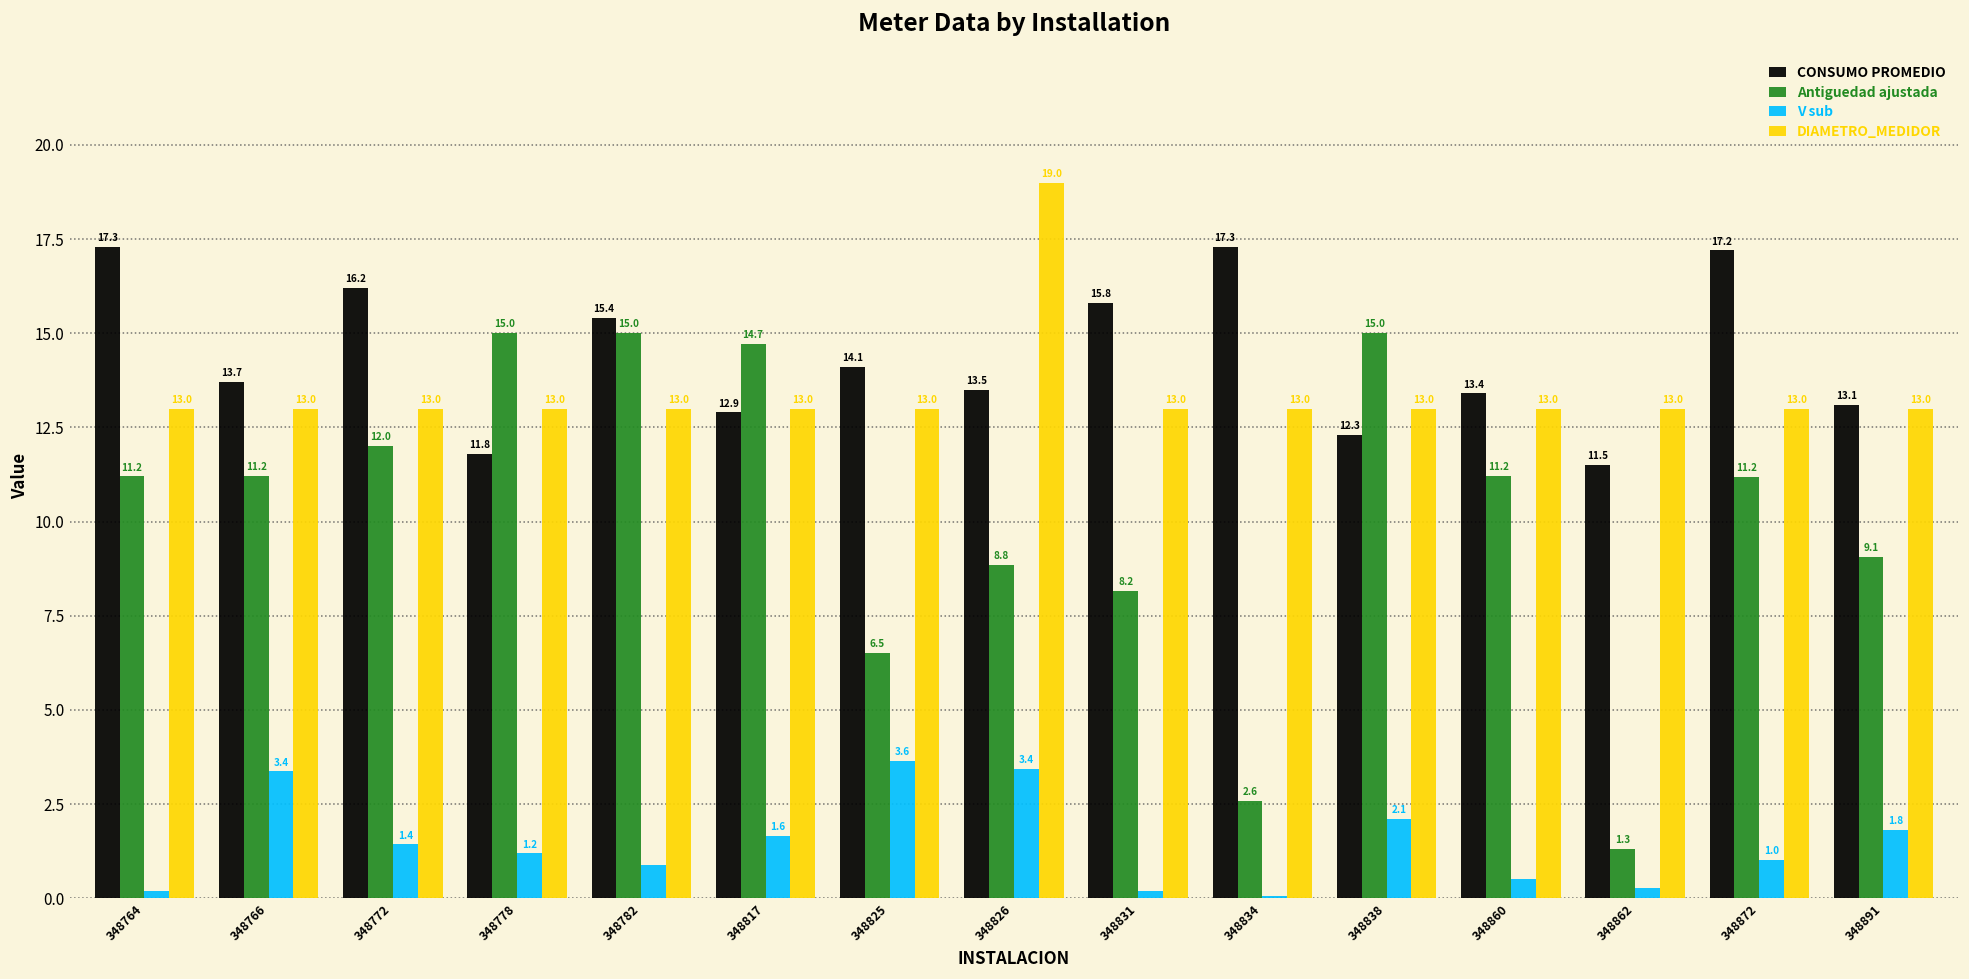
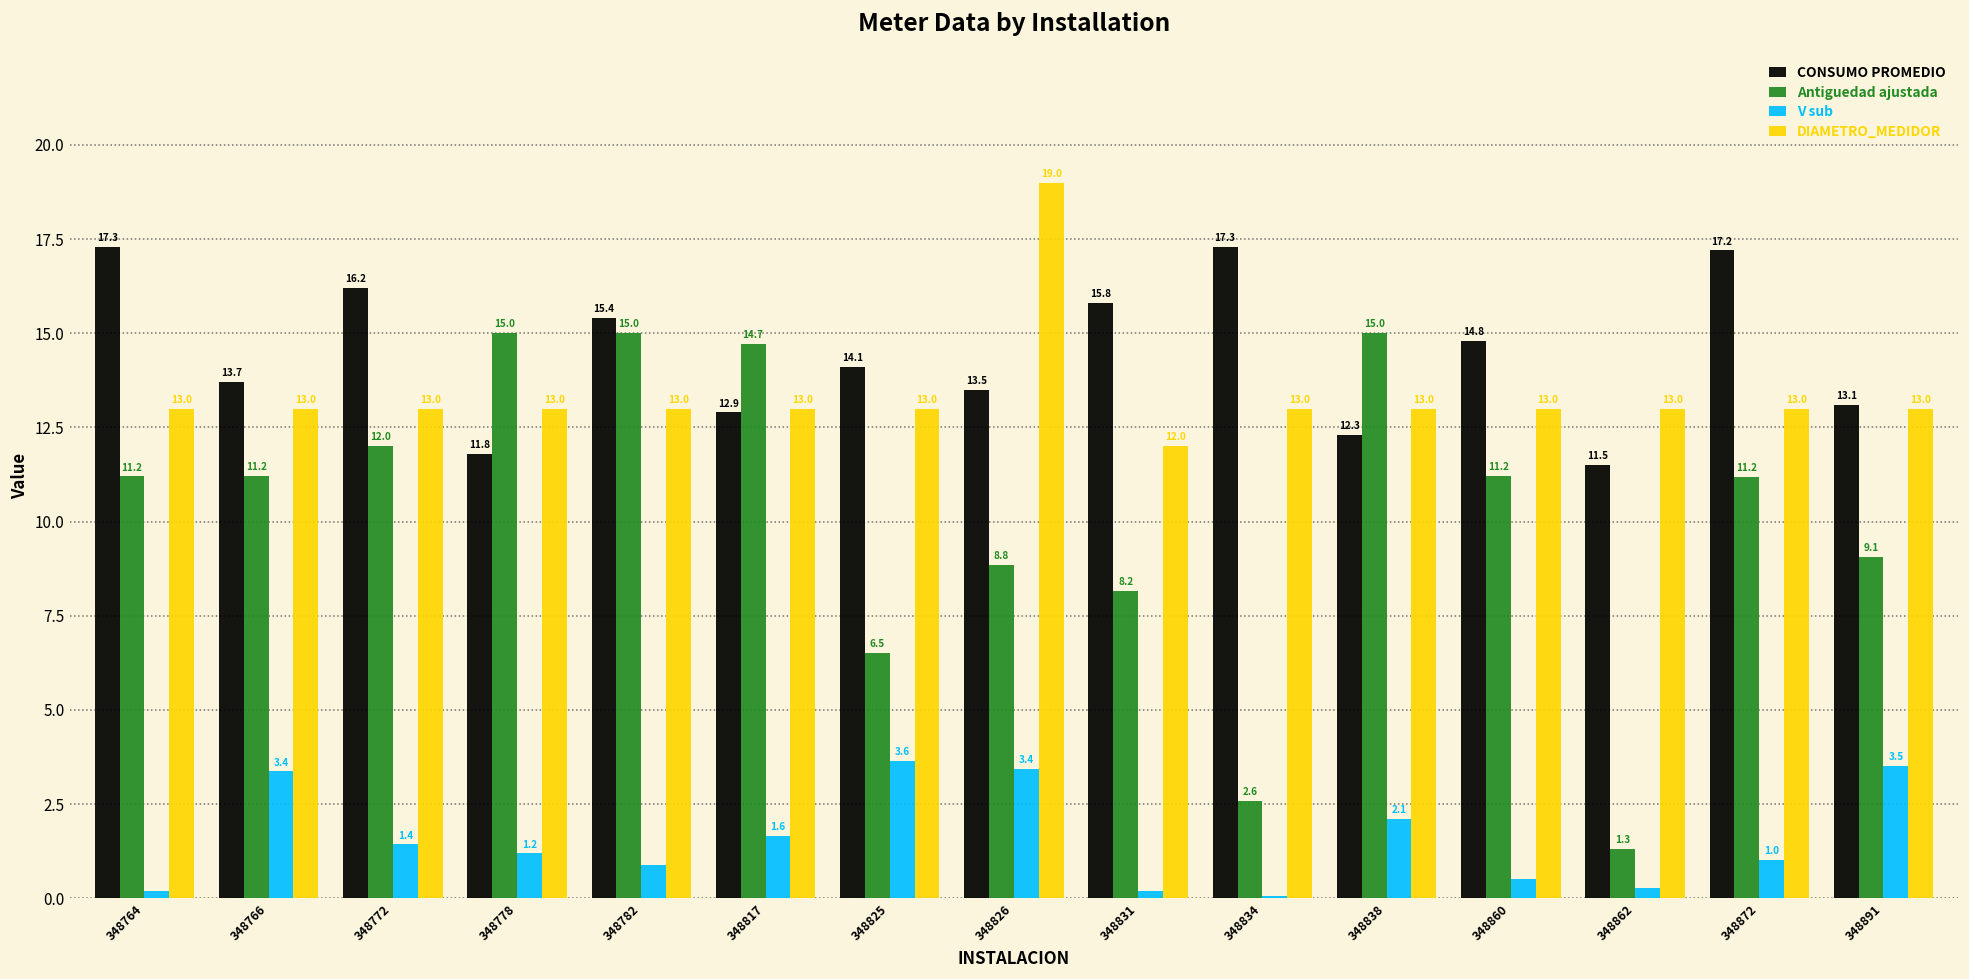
  {
    "CONSUMO PROMEDIO": {
      "348764": 17.3,
      "348766": 13.7,
      "348772": 16.2,
      "348778": 11.8,
      "348782": 15.4,
      "348817": 12.9,
      "348825": 14.1,
      "348826": 13.5,
      "348831": 15.8,
      "348834": 17.3,
      "348838": 12.3,
-     "348860": 13.4,
+     "348860": 14.8,
      "348862": 11.5,
      "348872": 17.2,
      "348891": 13.1
    },
    "Antiguedad ajustada": {
      "348764": 11.2,
      "348766": 11.2,
      "348772": 12.0,
      "348778": 15.0,
      "348782": 15.0,
      "348817": 14.7,
      "348825": 6.5,
      "348826": 8.8,
      "348831": 8.2,
      "348834": 2.6,
      "348838": 15.0,
      "348860": 11.2,
      "348862": 1.3,
      "348872": 11.2,
      "348891": 9.1
    },
    "V sub": {
      "348766": 3.4,
      "348772": 1.4,
      "348778": 1.2,
      "348817": 1.6,
      "348825": 3.6,
      "348826": 3.4,
      "348838": 2.1,
      "348872": 1.0,
-     "348891": 1.8
+     "348891": 3.5
    },
    "DIAMETRO_MEDIDOR": {
      "348764": 13.0,
      "348766": 13.0,
      "348772": 13.0,
      "348778": 13.0,
      "348782": 13.0,
      "348817": 13.0,
      "348825": 13.0,
      "348826": 19.0,
-     "348831": 13.0,
+     "348831": 12.0,
      "348834": 13.0,
      "348838": 13.0,
      "348860": 13.0,
      "348862": 13.0,
      "348872": 13.0,
      "348891": 13.0
    }
  }
